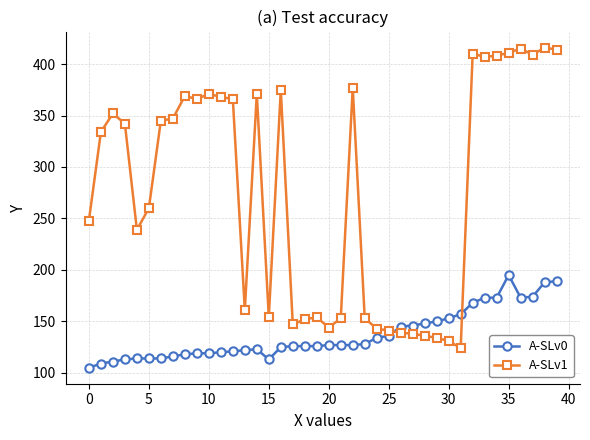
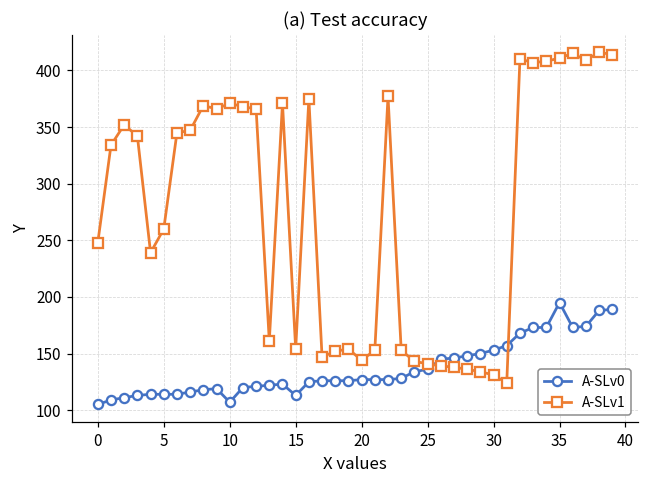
  {
    "A-SLv0": {
      "0": 105,
      "5": 114,
-     "10": 119,
+     "10": 107,
      "15": 113,
      "20": 127,
      "25": 136,
      "30": 153,
      "35": 195
    },
    "A-SLv1": {
      "0": 248,
      "5": 260,
      "10": 371,
      "15": 154,
      "20": 144,
      "25": 141,
      "30": 131,
      "35": 411
    }
  }
